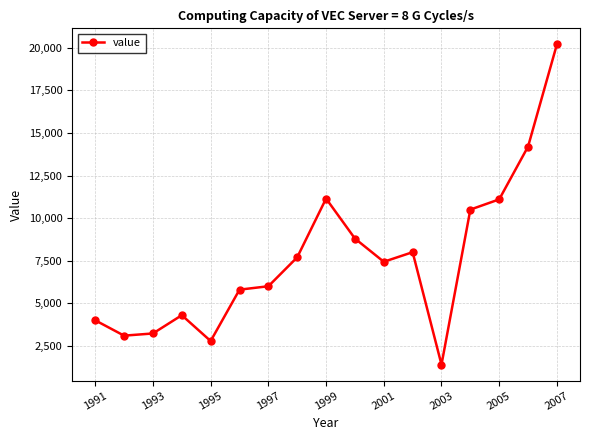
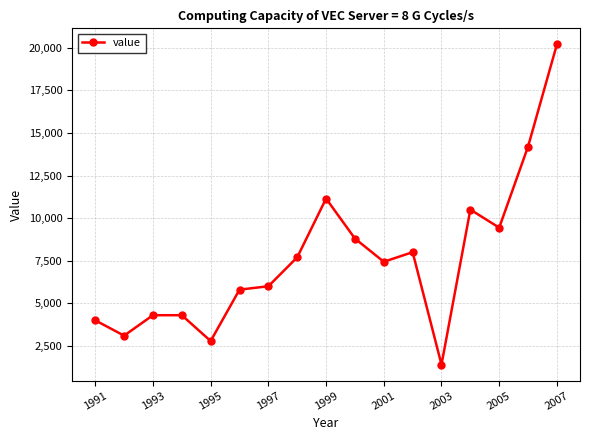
  {
    "1991": "4,000",
-   "1993": "3,200",
+   "1993": "4,300",
    "1995": "2,800",
    "1997": "6,000",
    "1999": "11,100",
    "2001": "7,400",
    "2003": "1,400",
-   "2005": "11,100",
+   "2005": "9,400",
    "2007": "20,200"
  }
